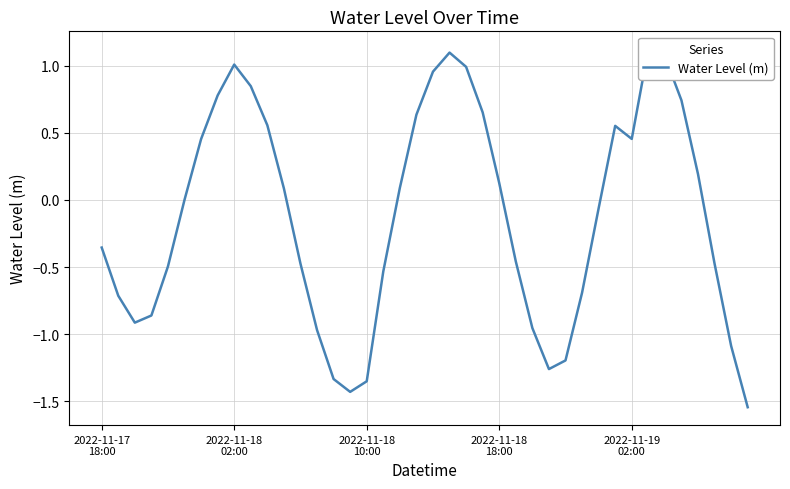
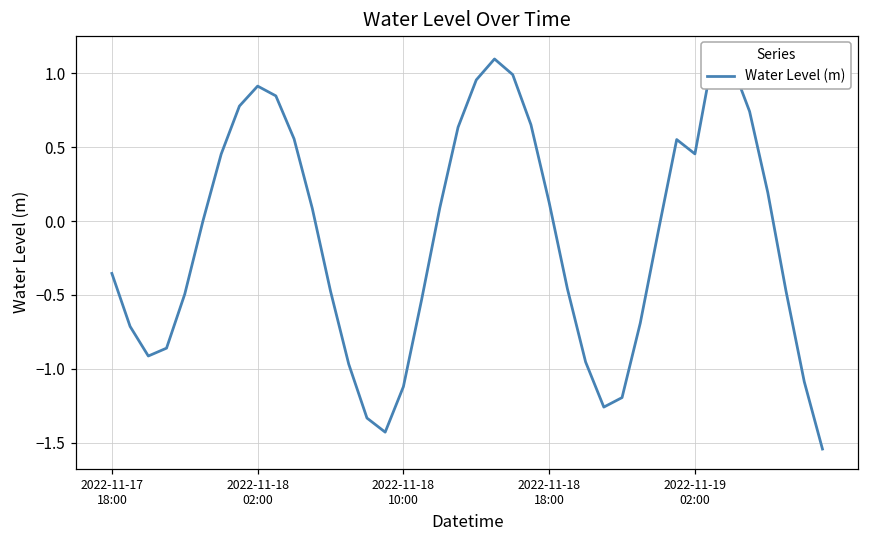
  {
    "2022-11-17 18:00": -0.35,
-   "2022-11-18 02:00": 1.01,
-   "2022-11-18 10:00": -1.35,
+   "2022-11-18 02:00": 0.91,
+   "2022-11-18 10:00": -1.12,
    "2022-11-18 18:00": 0.13,
    "2022-11-19 02:00": 0.45
  }
